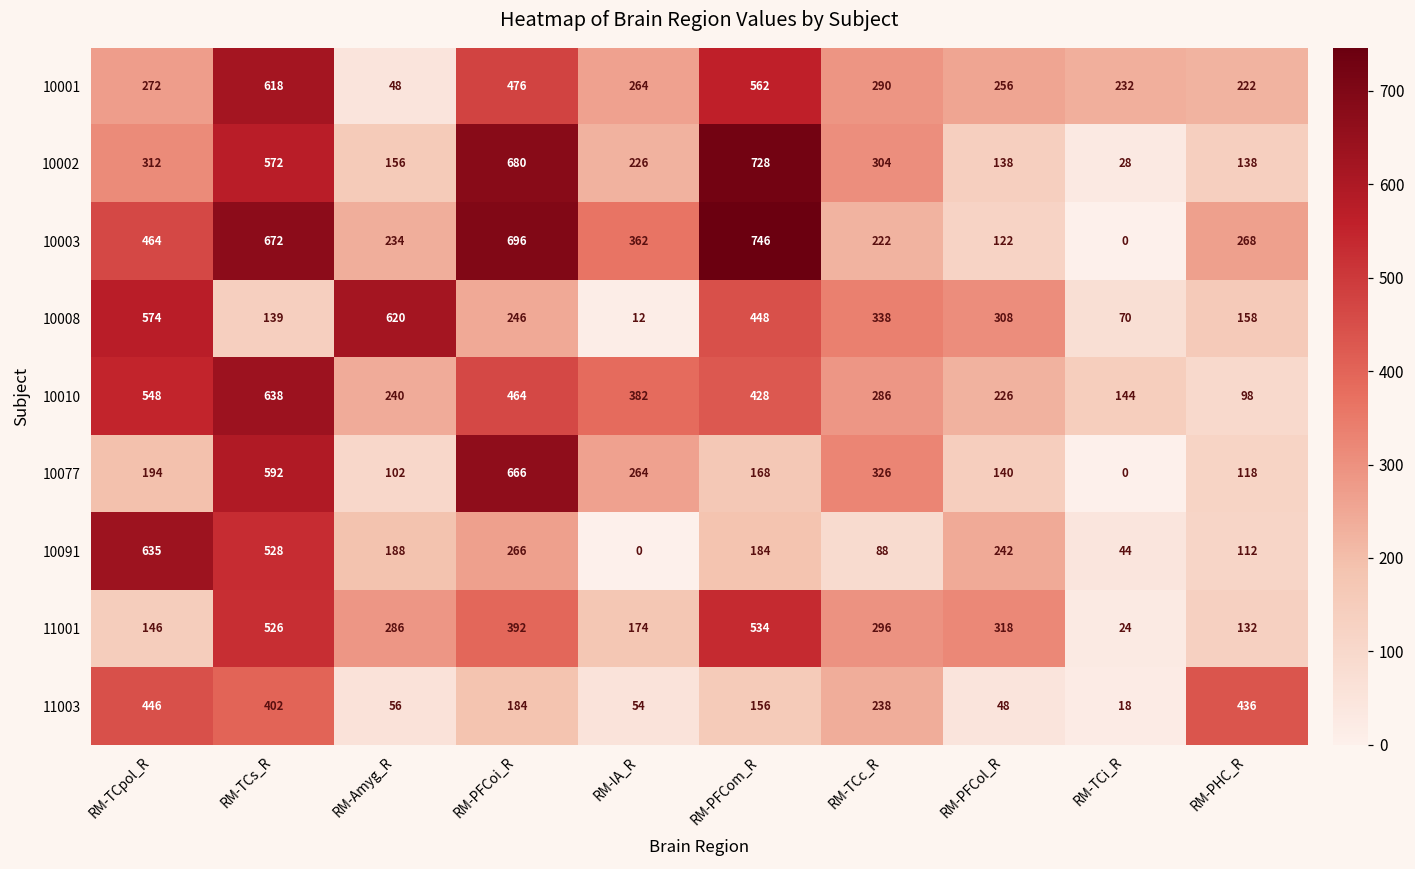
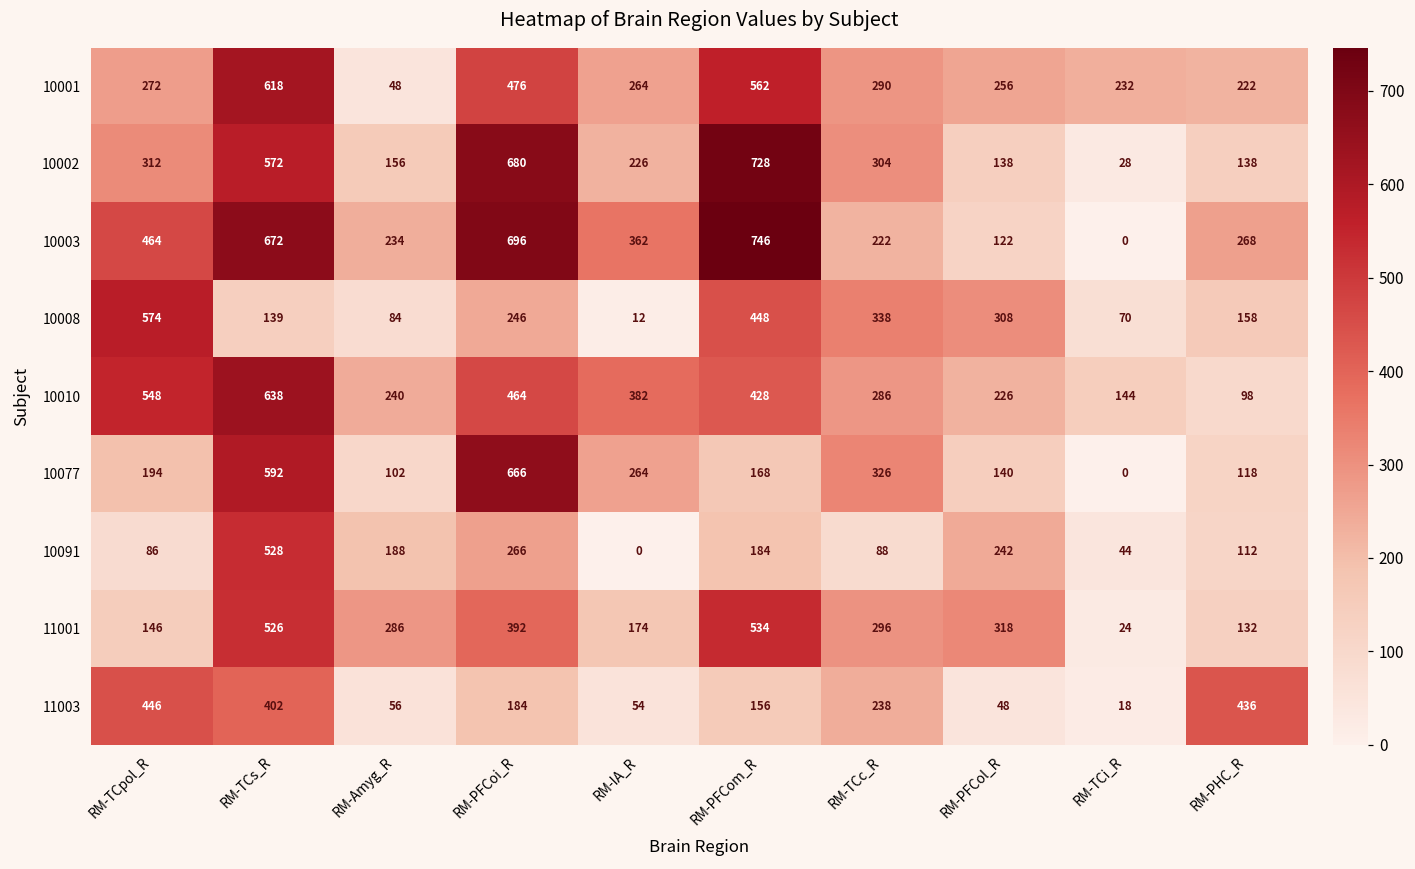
  {
    "10001": {
      "RM-TCpol_R": 272,
      "RM-TCs_R": 618,
      "RM-Amyg_R": 48,
      "RM-PFCoi_R": 476,
      "RM-IA_R": 264,
      "RM-PFCom_R": 562,
      "RM-TCc_R": 290,
      "RM-PFCol_R": 256,
      "RM-TCi_R": 232,
      "RM-PHC_R": 222
    },
    "10002": {
      "RM-TCpol_R": 312,
      "RM-TCs_R": 572,
      "RM-Amyg_R": 156,
      "RM-PFCoi_R": 680,
      "RM-IA_R": 226,
      "RM-PFCom_R": 728,
      "RM-TCc_R": 304,
      "RM-PFCol_R": 138,
      "RM-TCi_R": 28,
      "RM-PHC_R": 138
    },
    "10003": {
      "RM-TCpol_R": 464,
      "RM-TCs_R": 672,
      "RM-Amyg_R": 234,
      "RM-PFCoi_R": 696,
      "RM-IA_R": 362,
      "RM-PFCom_R": 746,
      "RM-TCc_R": 222,
      "RM-PFCol_R": 122,
      "RM-TCi_R": 0,
      "RM-PHC_R": 268
    },
    "10008": {
      "RM-TCpol_R": 574,
      "RM-TCs_R": 139,
-     "RM-Amyg_R": 620,
+     "RM-Amyg_R": 84,
      "RM-PFCoi_R": 246,
      "RM-IA_R": 12,
      "RM-PFCom_R": 448,
      "RM-TCc_R": 338,
      "RM-PFCol_R": 308,
      "RM-TCi_R": 70,
      "RM-PHC_R": 158
    },
    "10010": {
      "RM-TCpol_R": 548,
      "RM-TCs_R": 638,
      "RM-Amyg_R": 240,
      "RM-PFCoi_R": 464,
      "RM-IA_R": 382,
      "RM-PFCom_R": 428,
      "RM-TCc_R": 286,
      "RM-PFCol_R": 226,
      "RM-TCi_R": 144,
      "RM-PHC_R": 98
    },
    "10077": {
      "RM-TCpol_R": 194,
      "RM-TCs_R": 592,
      "RM-Amyg_R": 102,
      "RM-PFCoi_R": 666,
      "RM-IA_R": 264,
      "RM-PFCom_R": 168,
      "RM-TCc_R": 326,
      "RM-PFCol_R": 140,
      "RM-TCi_R": 0,
      "RM-PHC_R": 118
    },
    "10091": {
-     "RM-TCpol_R": 635,
+     "RM-TCpol_R": 86,
      "RM-TCs_R": 528,
      "RM-Amyg_R": 188,
      "RM-PFCoi_R": 266,
      "RM-IA_R": 0,
      "RM-PFCom_R": 184,
      "RM-TCc_R": 88,
      "RM-PFCol_R": 242,
      "RM-TCi_R": 44,
      "RM-PHC_R": 112
    },
    "11001": {
      "RM-TCpol_R": 146,
      "RM-TCs_R": 526,
      "RM-Amyg_R": 286,
      "RM-PFCoi_R": 392,
      "RM-IA_R": 174,
      "RM-PFCom_R": 534,
      "RM-TCc_R": 296,
      "RM-PFCol_R": 318,
      "RM-TCi_R": 24,
      "RM-PHC_R": 132
    },
    "11003": {
      "RM-TCpol_R": 446,
      "RM-TCs_R": 402,
      "RM-Amyg_R": 56,
      "RM-PFCoi_R": 184,
      "RM-IA_R": 54,
      "RM-PFCom_R": 156,
      "RM-TCc_R": 238,
      "RM-PFCol_R": 48,
      "RM-TCi_R": 18,
      "RM-PHC_R": 436
    }
  }
